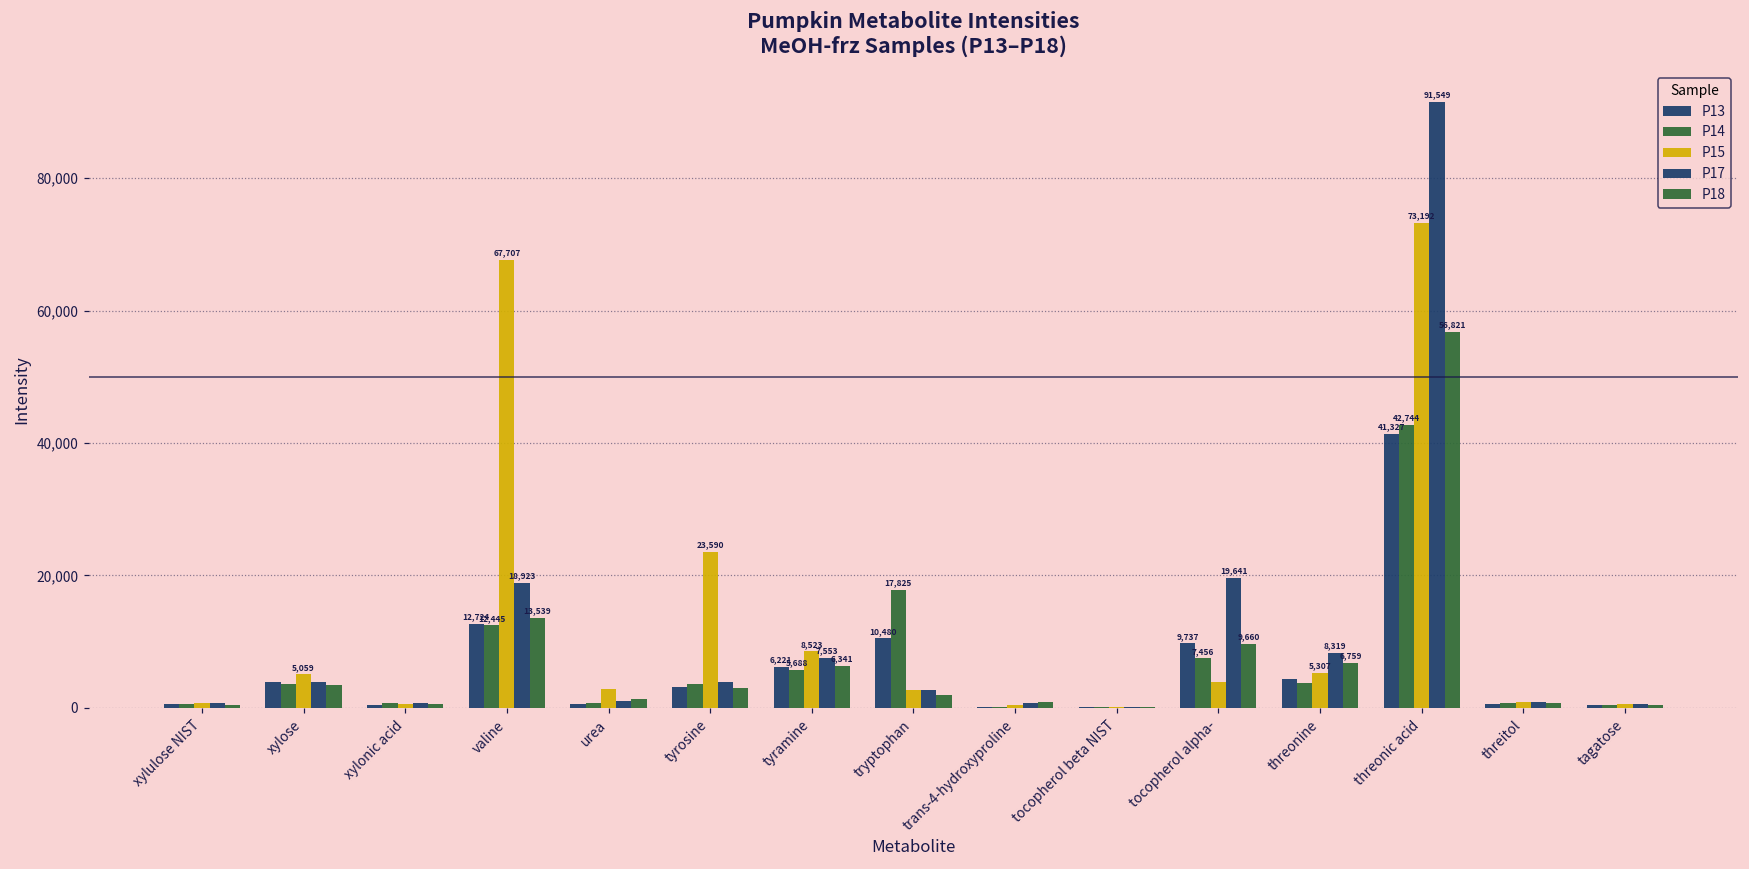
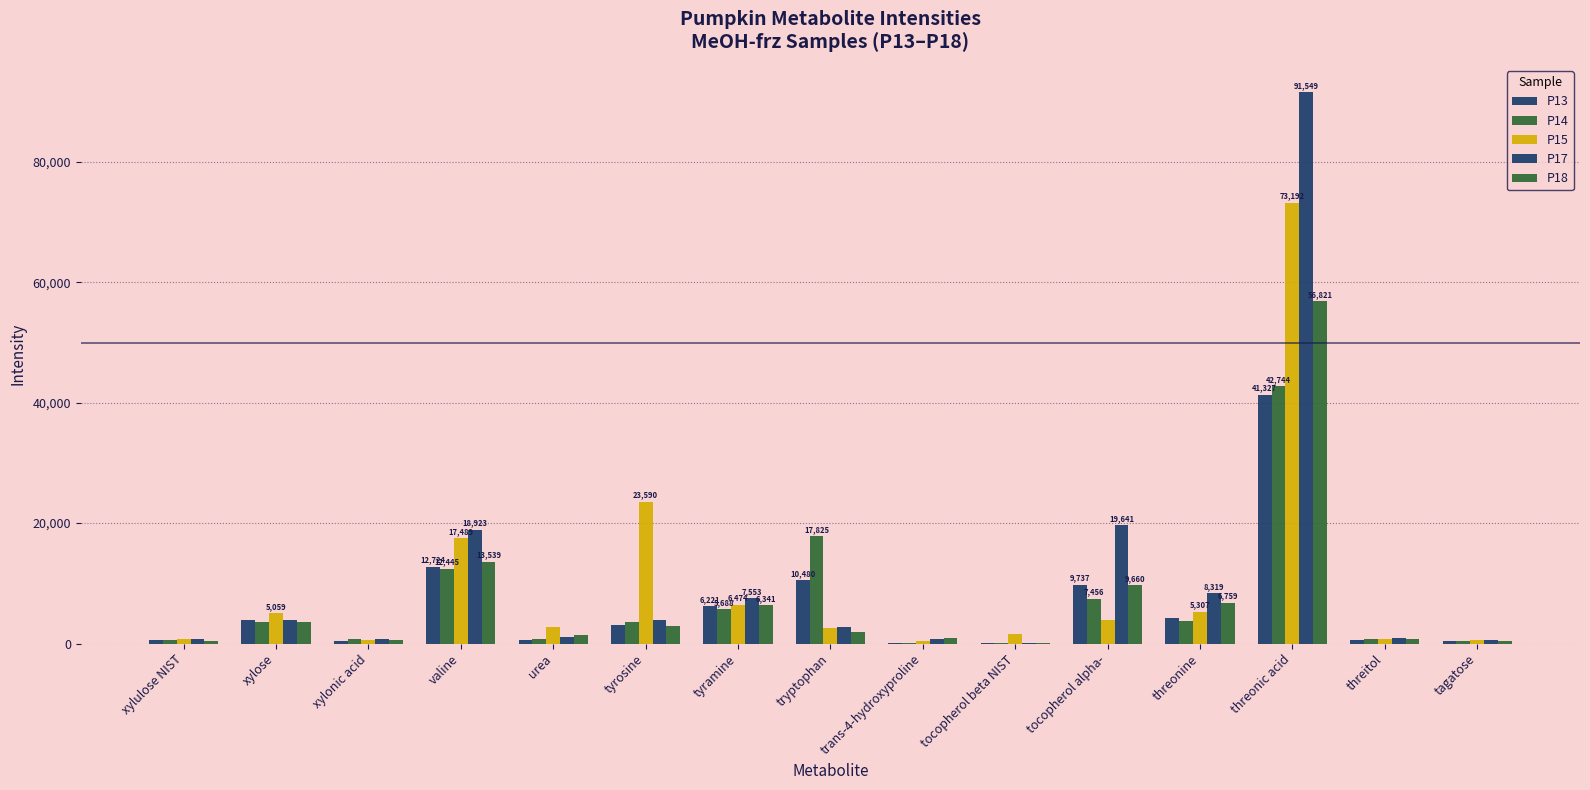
  {
    "P15": {
      "xylose": "5,059",
-     "valine": "67,707",
+     "valine": "17,489",
      "tyrosine": "23,590",
-     "tyramine": "8,523",
-     "tocopherol beta NIST": "0",
+     "tyramine": "6,474",
+     "tocopherol beta NIST": "2,000",
      "threonine": "5,307",
      "threonic acid": "73,192"
    }
  }
